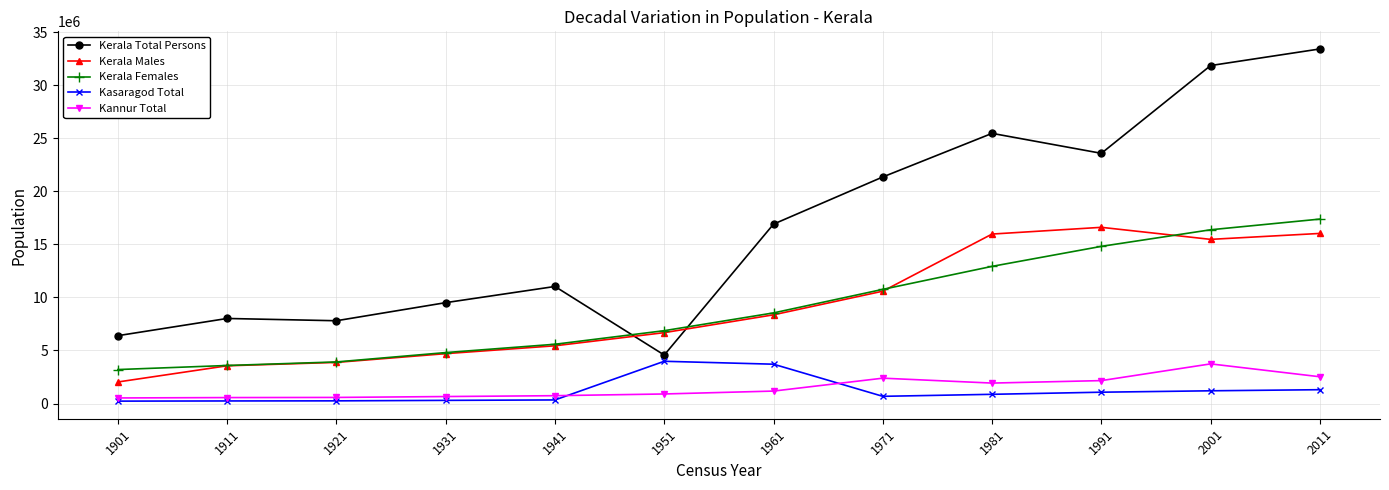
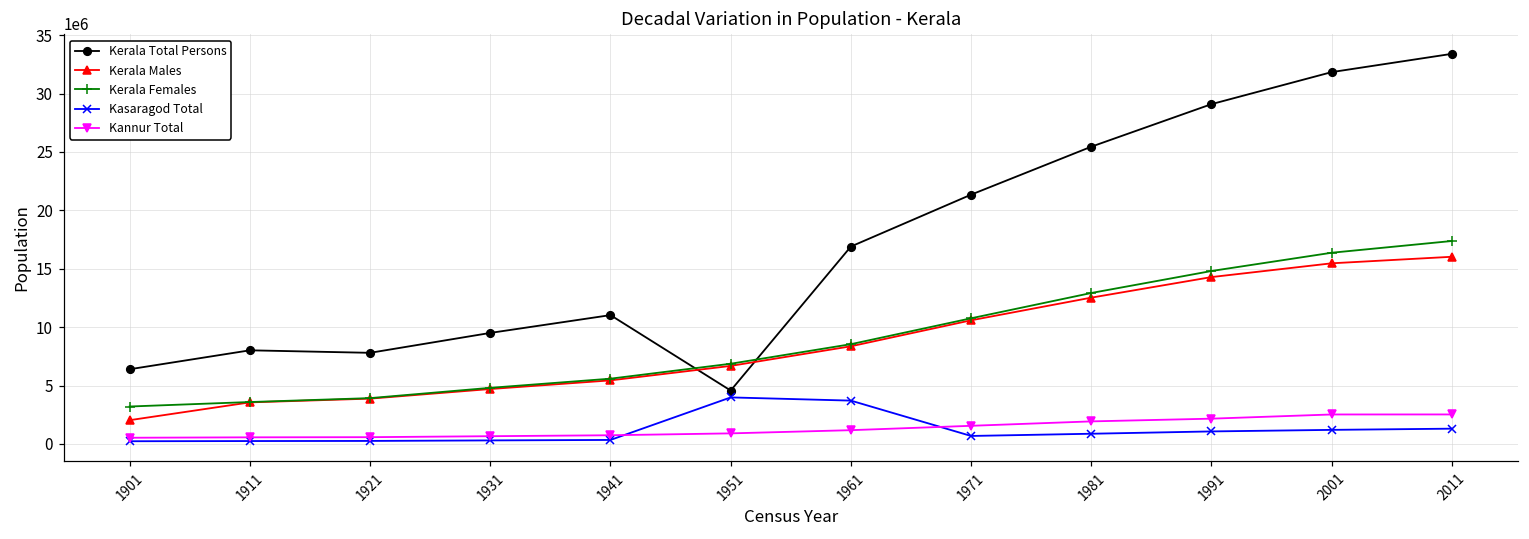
  {
    "Kerala Total Persons": {
      "1901": 6400000,
      "1911": 8000000,
      "1921": 7800000,
      "1931": 9500000,
      "1941": 11000000,
      "1951": 4600000,
      "1961": 16900000,
      "1971": 21300000,
      "1981": 25500000,
-     "1991": 23600000,
+     "1991": 29100000,
      "2001": 31800000,
      "2011": 33400000
    },
    "Kerala Males": {
      "1901": 2000000,
-     "1981": 16000000,
-     "1991": 16600000,
+     "1981": 12500000,
+     "1991": 14300000,
      "2001": 15500000,
      "2011": 16000000
    },
    "Kerala Females": {
      "1901": 3200000,
      "1981": 12900000,
      "1991": 14800000,
      "2001": 16400000,
      "2011": 17400000
    },
    "Kasaragod Total": {
      "1901": 200000,
      "1911": 200000,
      "1921": 300000,
      "1931": 300000,
      "1941": 300000,
      "1951": 4000000,
      "1961": 3700000,
      "1971": 700000,
      "1981": 900000,
      "1991": 1100000,
      "2001": 1200000,
      "2011": 1300000
    },
    "Kannur Total": {
      "1901": 500000,
      "1911": 600000,
      "1921": 600000,
      "1931": 700000,
      "1941": 700000,
      "1951": 900000,
      "1961": 1200000,
-     "1971": 2400000,
+     "1971": 1600000,
      "1981": 1900000,
      "1991": 2200000,
-     "2001": 3700000,
+     "2001": 2500000,
      "2011": 2500000
    }
  }
